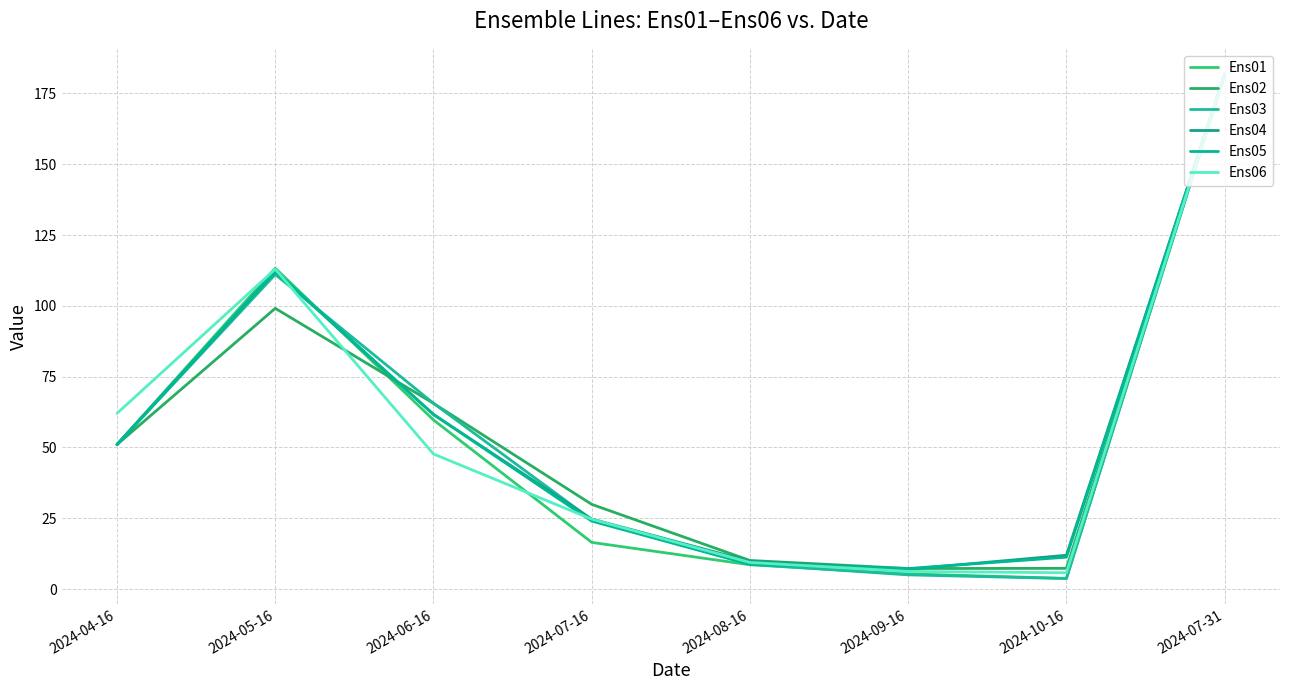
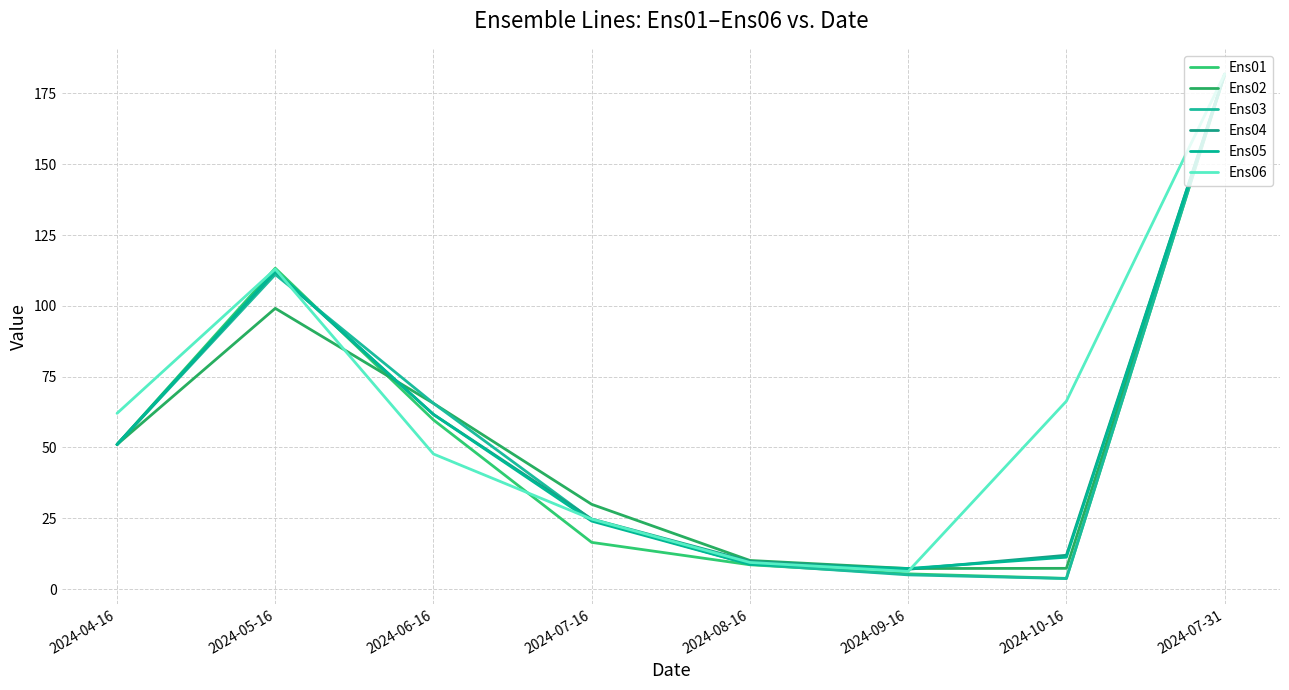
  {
    "Ens06": {
      "2024-04-16": 62,
      "2024-06-16": 48,
-     "2024-10-16": 6
+     "2024-10-16": 66
    }
  }
